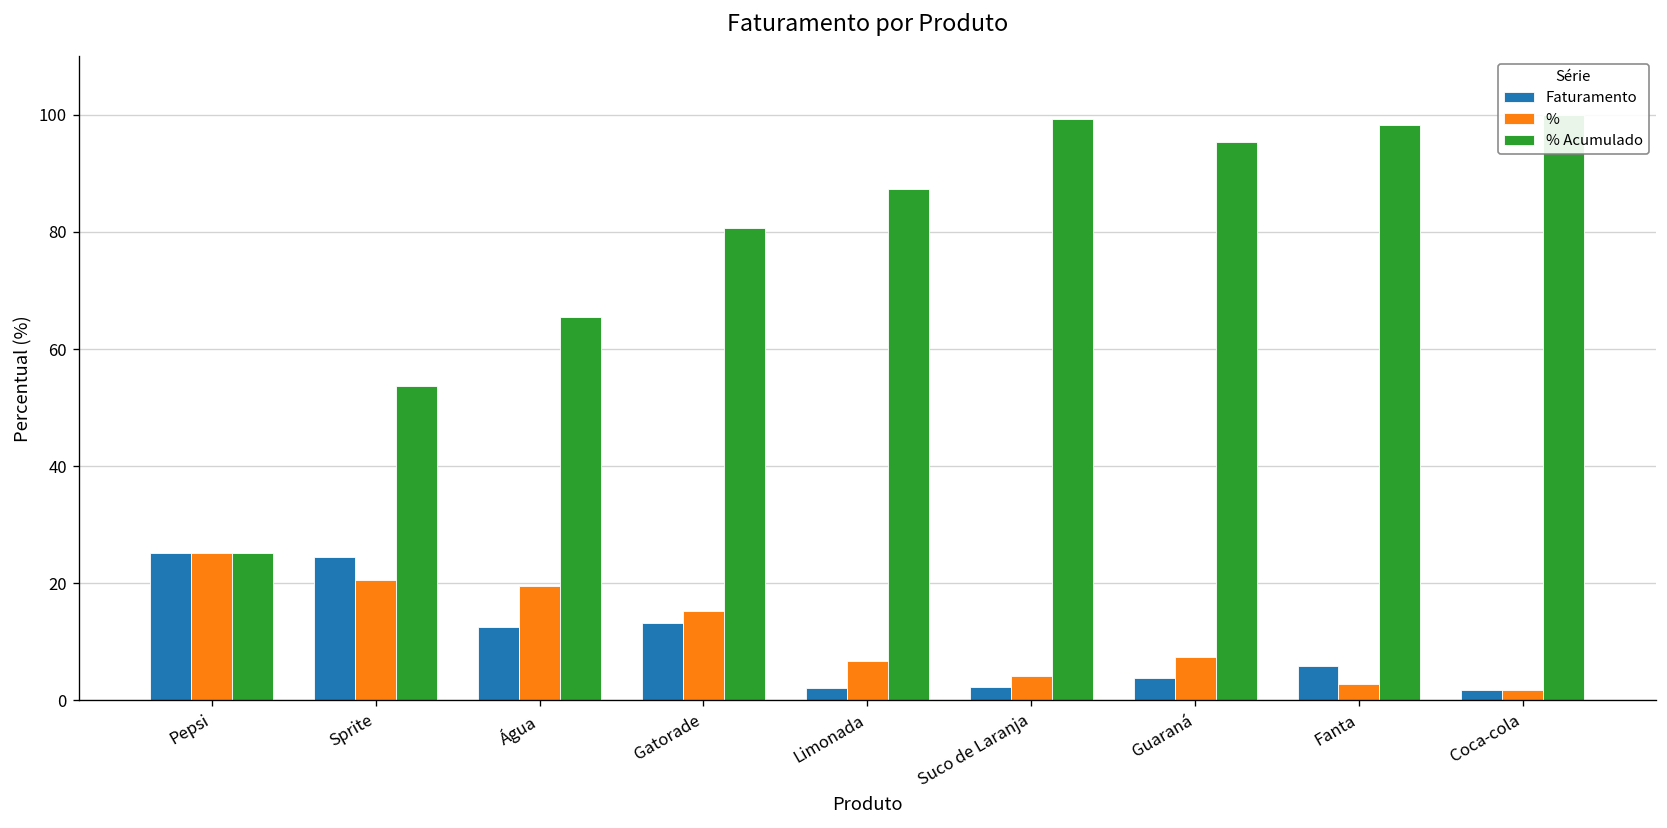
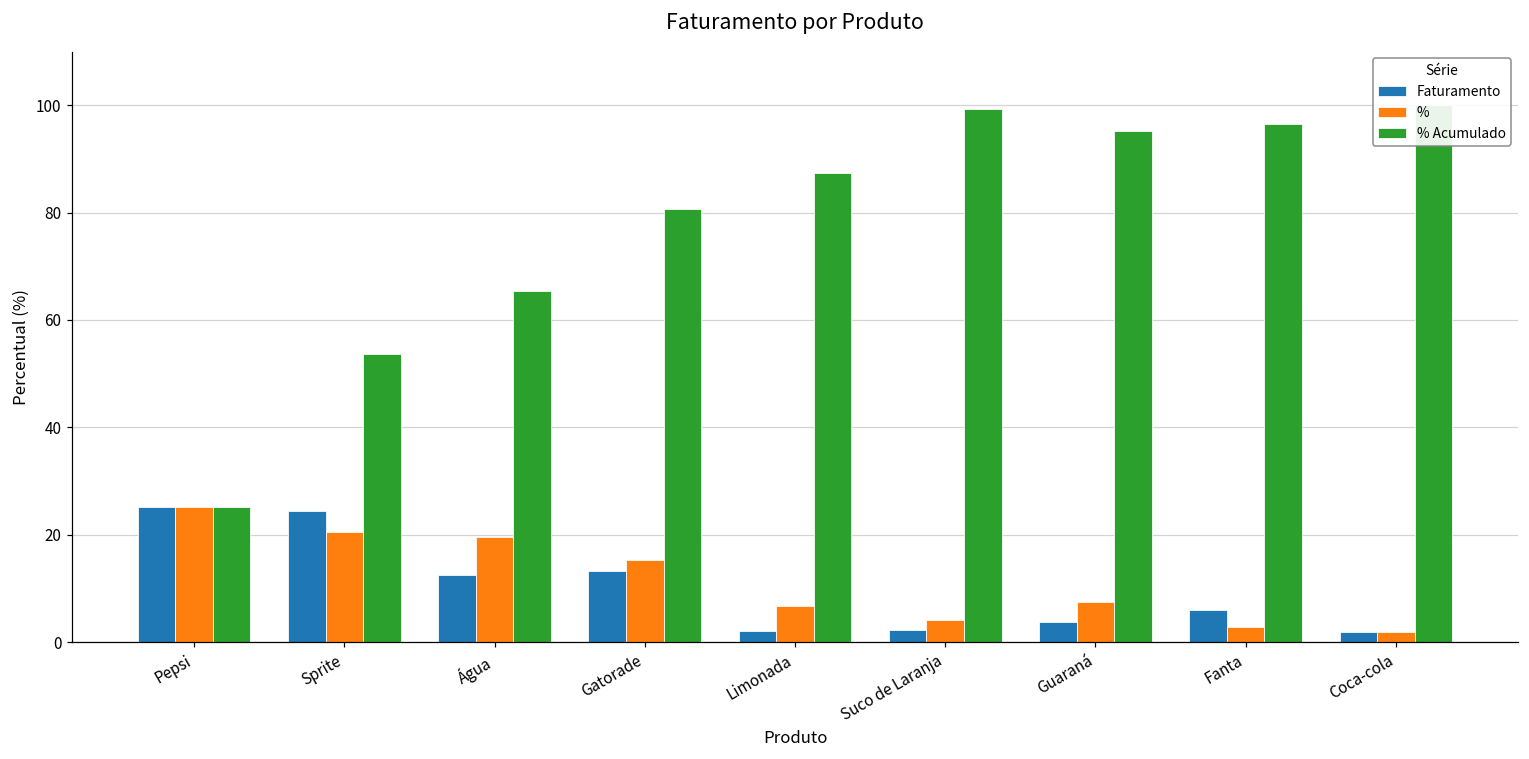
  {
    "Faturamento": {
      "Pepsi": 25,
      "Sprite": 24,
      "Água": 12,
      "Gatorade": 13,
      "Limonada": 2,
      "Suco de Laranja": 2,
      "Guaraná": 4,
      "Fanta": 6,
      "Coca-cola": 2
    },
    "%": {
      "Pepsi": 25,
      "Sprite": 21,
      "Água": 20,
      "Gatorade": 15,
      "Limonada": 7,
      "Suco de Laranja": 4,
      "Guaraná": 7,
      "Fanta": 3,
      "Coca-cola": 2
    },
    "% Acumulado": {
      "Pepsi": 25,
      "Sprite": 54,
      "Água": 65,
      "Gatorade": 81,
      "Limonada": 87,
      "Suco de Laranja": 99,
      "Guaraná": 95,
-     "Fanta": 98
+     "Fanta": 96
    }
  }
